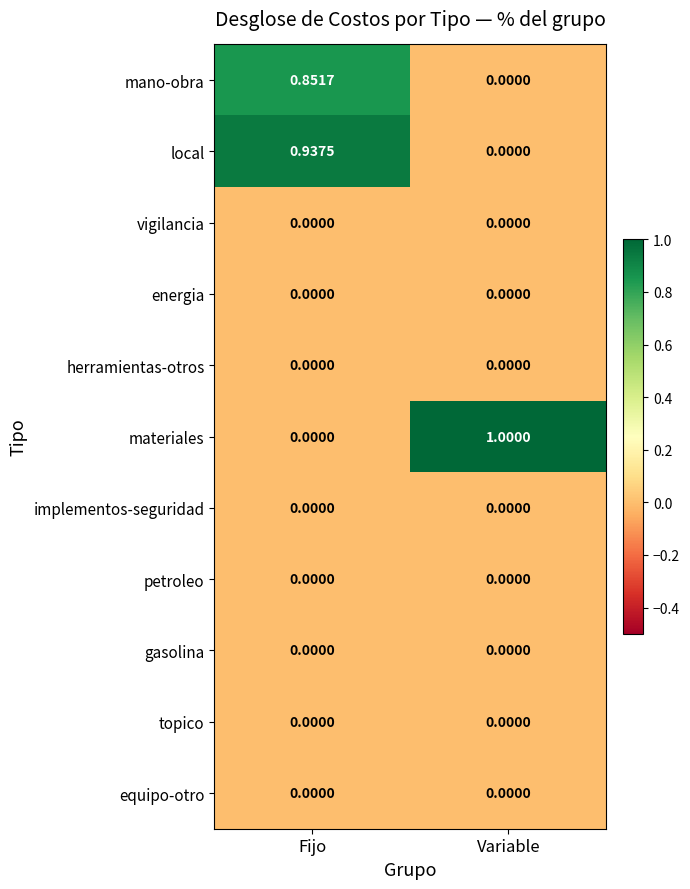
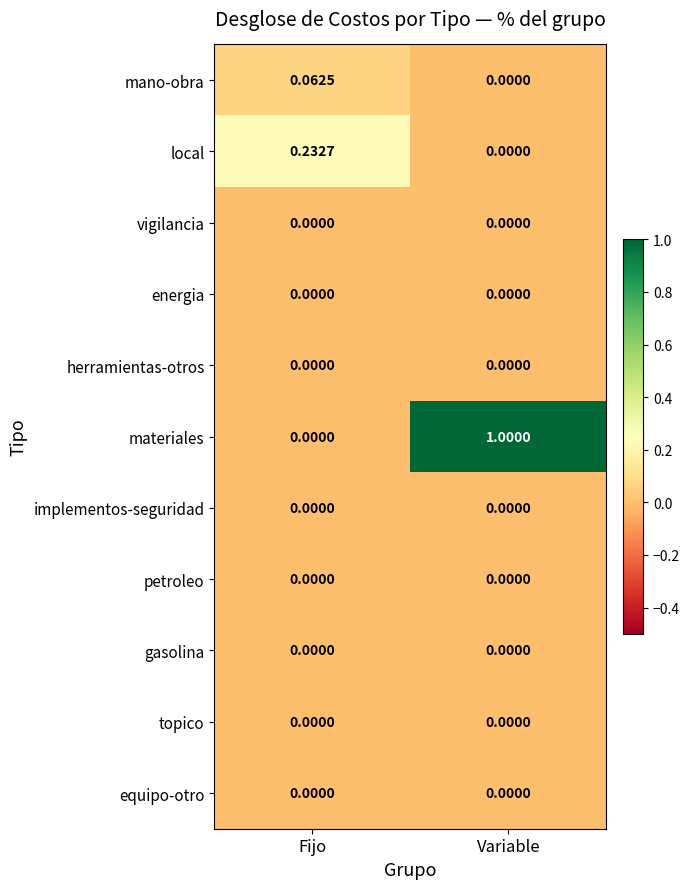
  {
    "mano-obra": {
-     "Fijo": 0.8517,
+     "Fijo": 0.0625,
      "Variable": 0.0000
    },
    "local": {
-     "Fijo": 0.9375,
+     "Fijo": 0.2327,
      "Variable": 0.0000
    },
    "vigilancia": {
      "Fijo": 0.0000,
      "Variable": 0.0000
    },
    "energia": {
      "Fijo": 0.0000,
      "Variable": 0.0000
    },
    "herramientas-otros": {
      "Fijo": 0.0000,
      "Variable": 0.0000
    },
    "materiales": {
      "Fijo": 0.0000,
      "Variable": 1.0000
    },
    "implementos-seguridad": {
      "Fijo": 0.0000,
      "Variable": 0.0000
    },
    "petroleo": {
      "Fijo": 0.0000,
      "Variable": 0.0000
    },
    "gasolina": {
      "Fijo": 0.0000,
      "Variable": 0.0000
    },
    "topico": {
      "Fijo": 0.0000,
      "Variable": 0.0000
    },
    "equipo-otro": {
      "Fijo": 0.0000,
      "Variable": 0.0000
    }
  }
